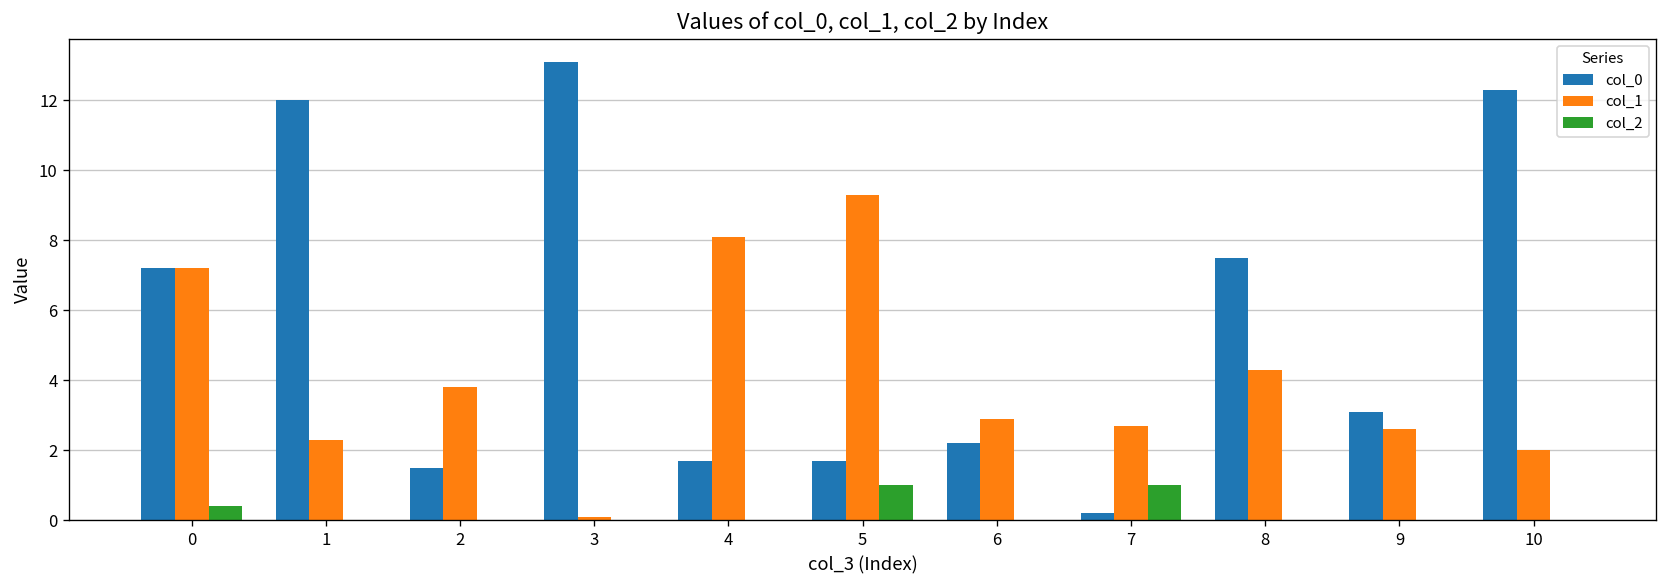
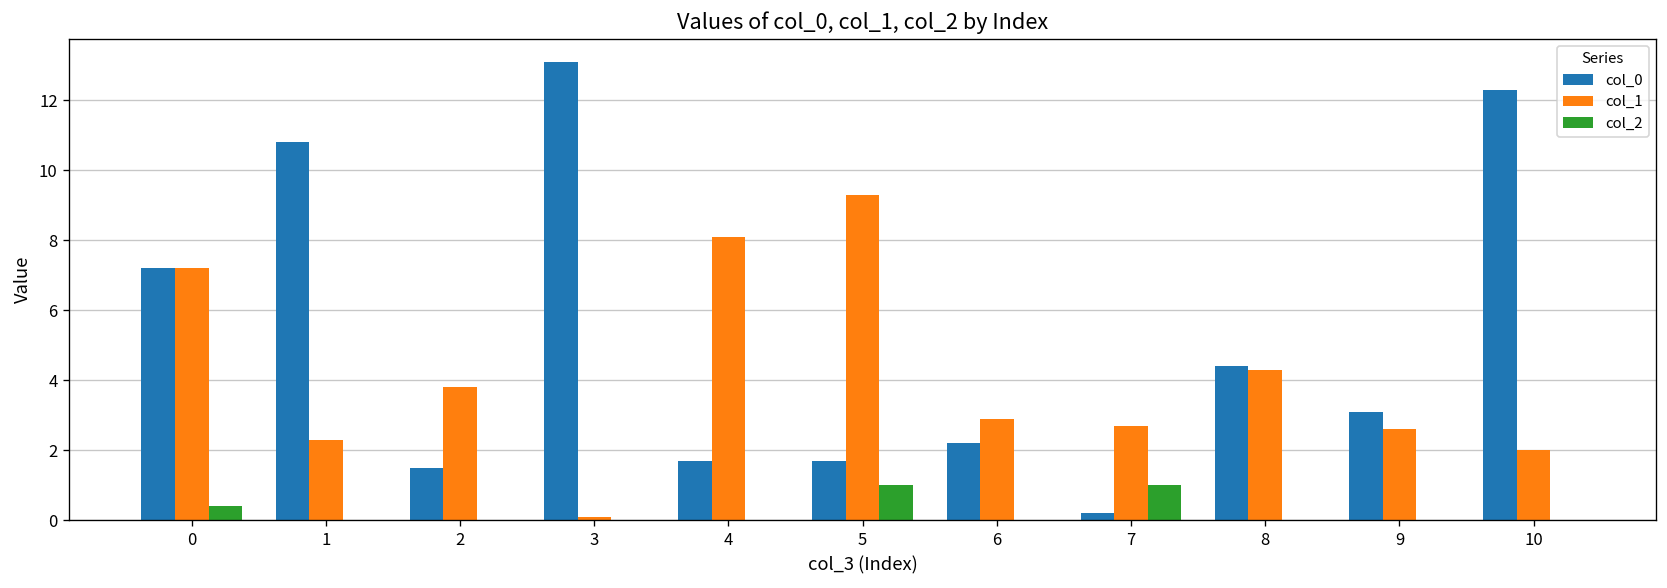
  {
    "col_0": {
      "0": 7.2,
-     "1": 12.0,
+     "1": 10.8,
      "2": 1.5,
      "3": 13.1,
      "4": 1.7,
      "5": 1.7,
      "6": 2.2,
      "7": 0.2,
-     "8": 7.5,
+     "8": 4.4,
      "9": 3.1,
      "10": 12.3
    },
    "col_1": {
      "0": 7.2,
      "1": 2.3,
      "2": 3.8,
      "3": 0.1,
      "4": 8.1,
      "5": 9.3,
      "6": 2.9,
      "7": 2.7,
      "8": 4.3,
      "9": 2.6,
      "10": 2.0
    },
    "col_2": {
      "0": 0.4,
      "1": 0.0,
      "2": 0.0,
      "3": 0.0,
      "4": 0.0,
      "5": 1.0,
      "6": 0.0,
      "7": 1.0,
      "8": 0.0,
      "9": 0.0,
      "10": 0.0
    }
  }
